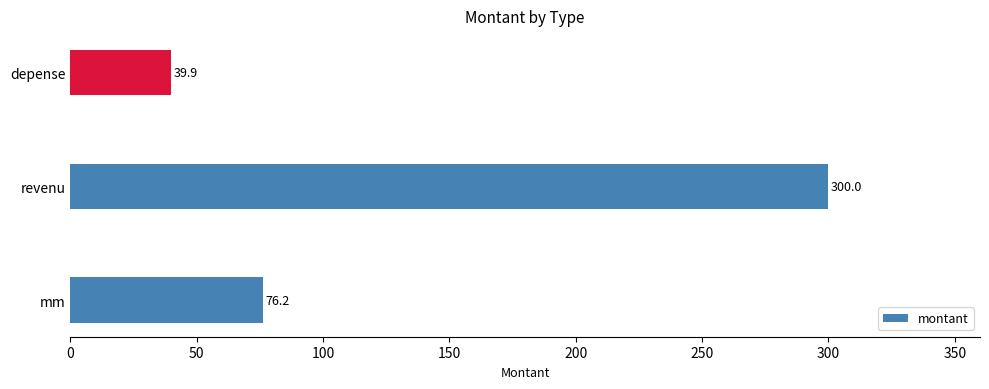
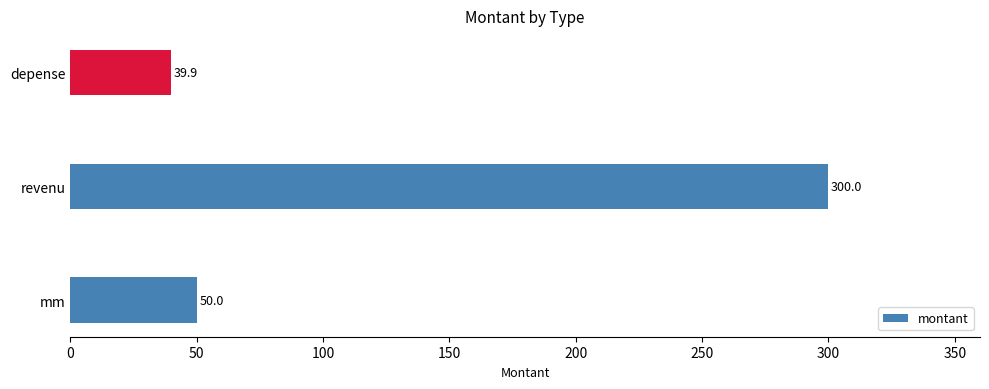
  {
    "depense": 39.9,
    "revenu": 300.0,
-   "mm": 76.2
+   "mm": 50.0
  }
